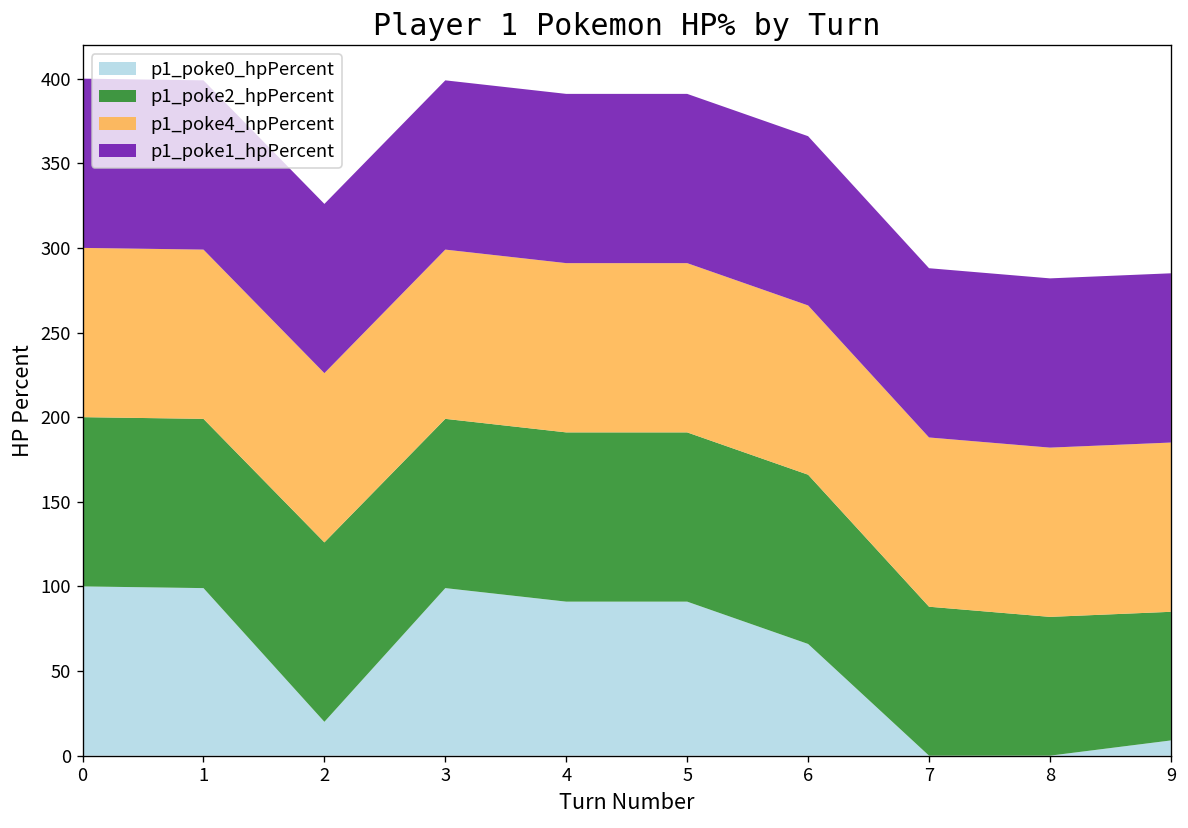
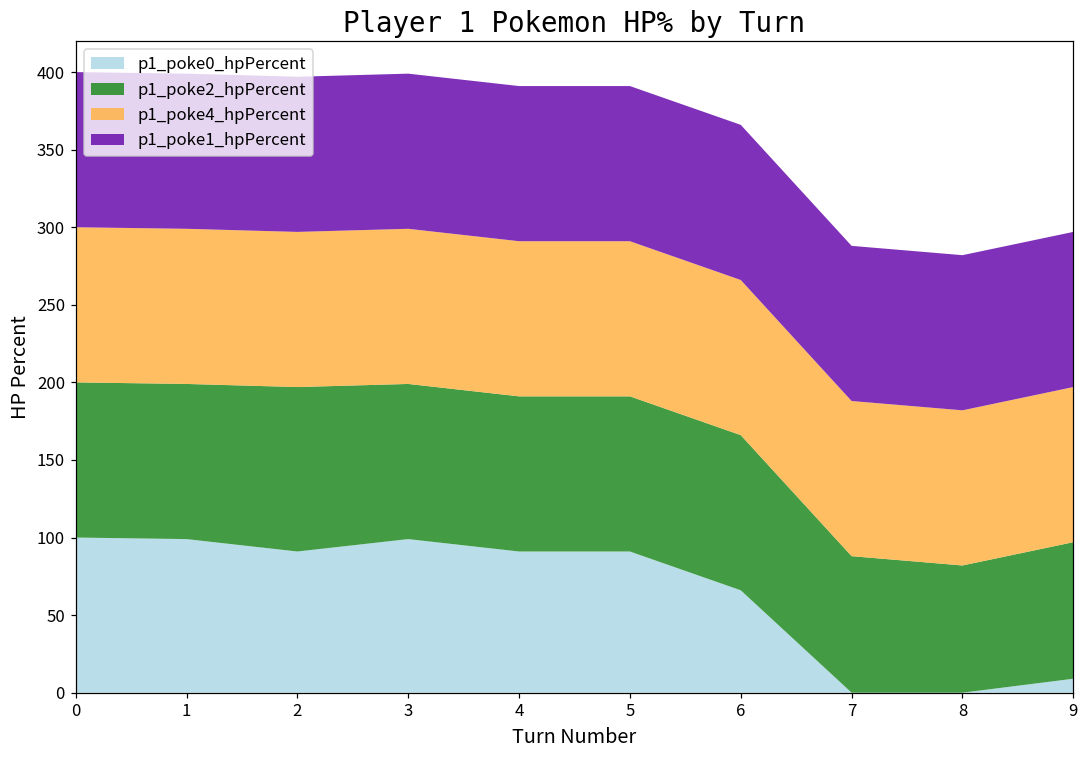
  {
    "p1_poke0_hpPercent": {
      "0": 100,
      "1": 99,
-     "2": 20,
+     "2": 91,
      "3": 99,
      "4": 91,
      "5": 91,
      "6": 66,
      "7": 0,
      "8": 0,
      "9": 9
    },
    "p1_poke2_hpPercent": {
      "0": 100,
      "1": 100,
      "2": 106,
      "3": 100,
      "4": 100,
      "5": 100,
      "6": 100,
      "7": 88,
      "8": 82,
-     "9": 76
+     "9": 88
    },
    "p1_poke4_hpPercent": {
      "0": 100,
      "1": 100,
      "2": 100,
      "3": 100,
      "4": 100,
      "5": 100,
      "6": 100,
      "7": 100,
      "8": 100,
      "9": 100
    },
    "p1_poke1_hpPercent": {
      "0": 100,
      "3": 100,
      "4": 100,
      "5": 100,
      "6": 100,
      "7": 100,
      "8": 100,
      "9": 100
    }
  }
